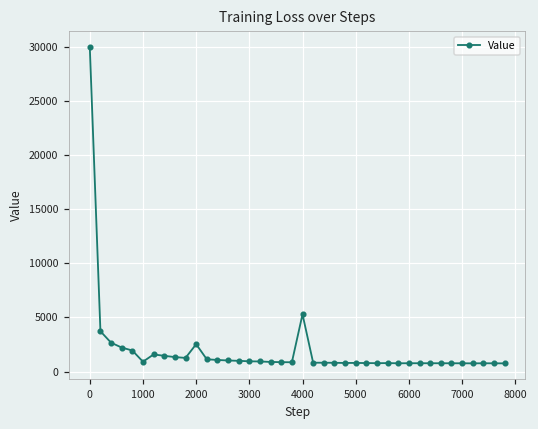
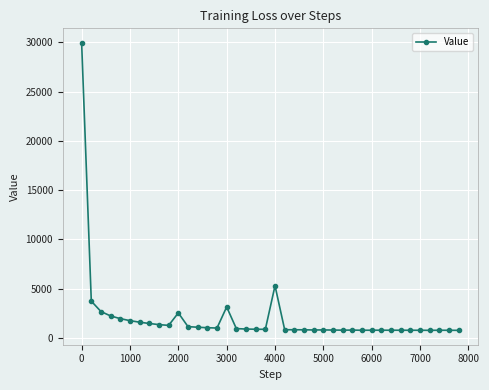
  {
    "0": 30000,
-   "1000": 1000,
+   "1000": 2000,
    "2000": 3000,
-   "3000": 1000,
+   "3000": 3000,
    "4000": 5000,
    "5000": 1000,
    "6000": 1000,
    "7000": 1000
  }
